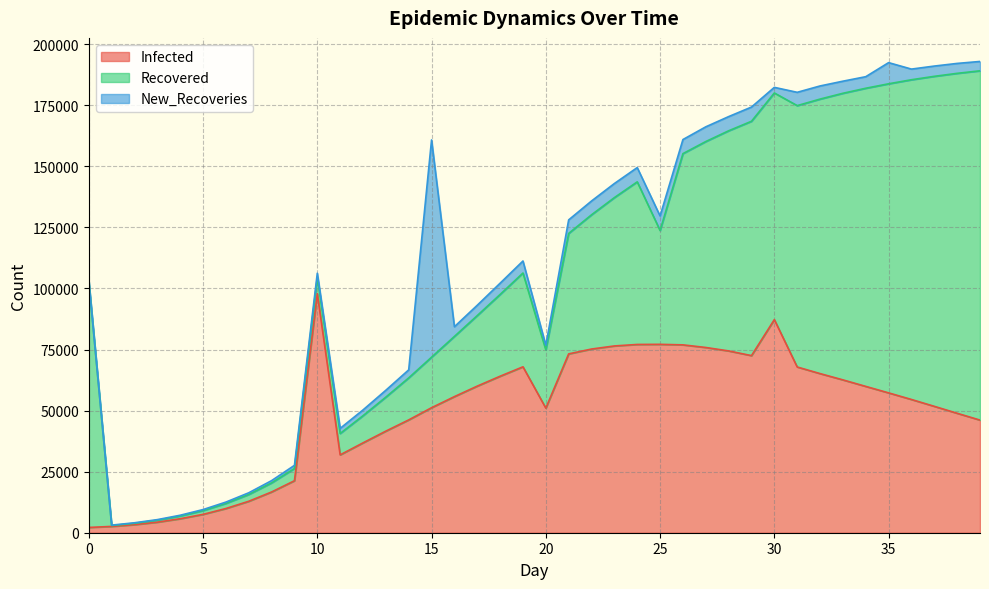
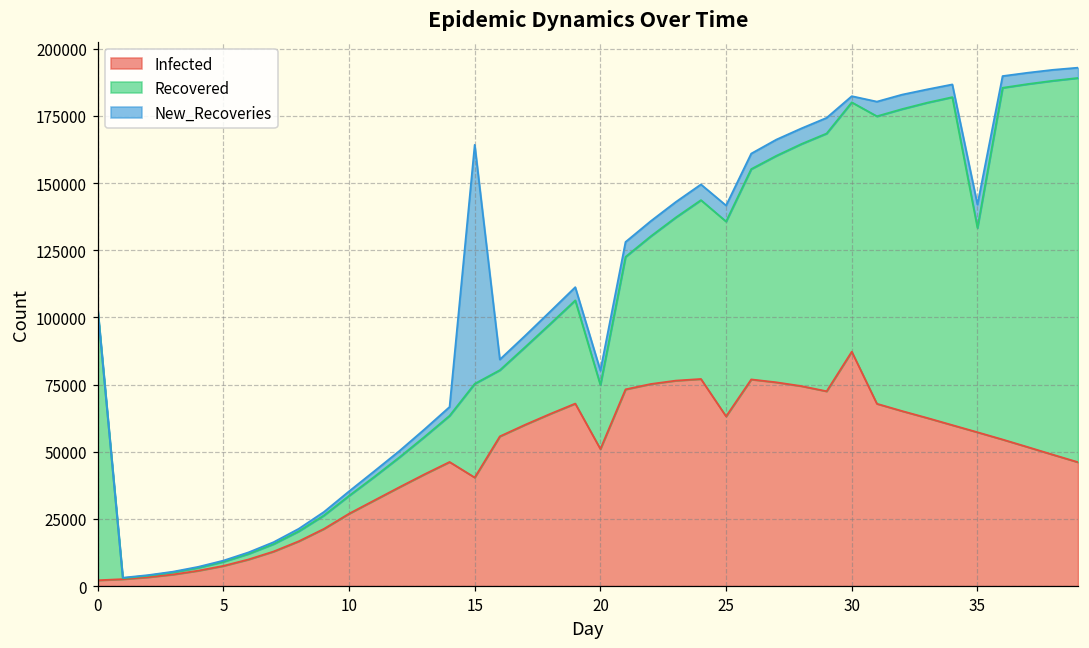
  {
    "Infected": {
      "0": 2000,
      "5": 8000,
-     "10": 98000,
-     "15": 51000,
+     "10": 27000,
+     "15": 40000,
      "20": 51000,
-     "25": 77000,
+     "25": 63000,
      "30": 87000,
      "35": 57000
    },
    "Recovered": {
      "10": 7000,
-     "15": 21000,
+     "15": 35000,
      "20": 24000,
-     "25": 47000,
+     "25": 73000,
      "30": 93000,
-     "35": 127000
+     "35": 76000
    },
    "New_Recoveries": {
      "10": 2000,
      "15": 89000,
-     "20": 2000,
+     "20": 5000,
      "25": 6000,
      "30": 2000,
      "35": 9000
    }
  }
